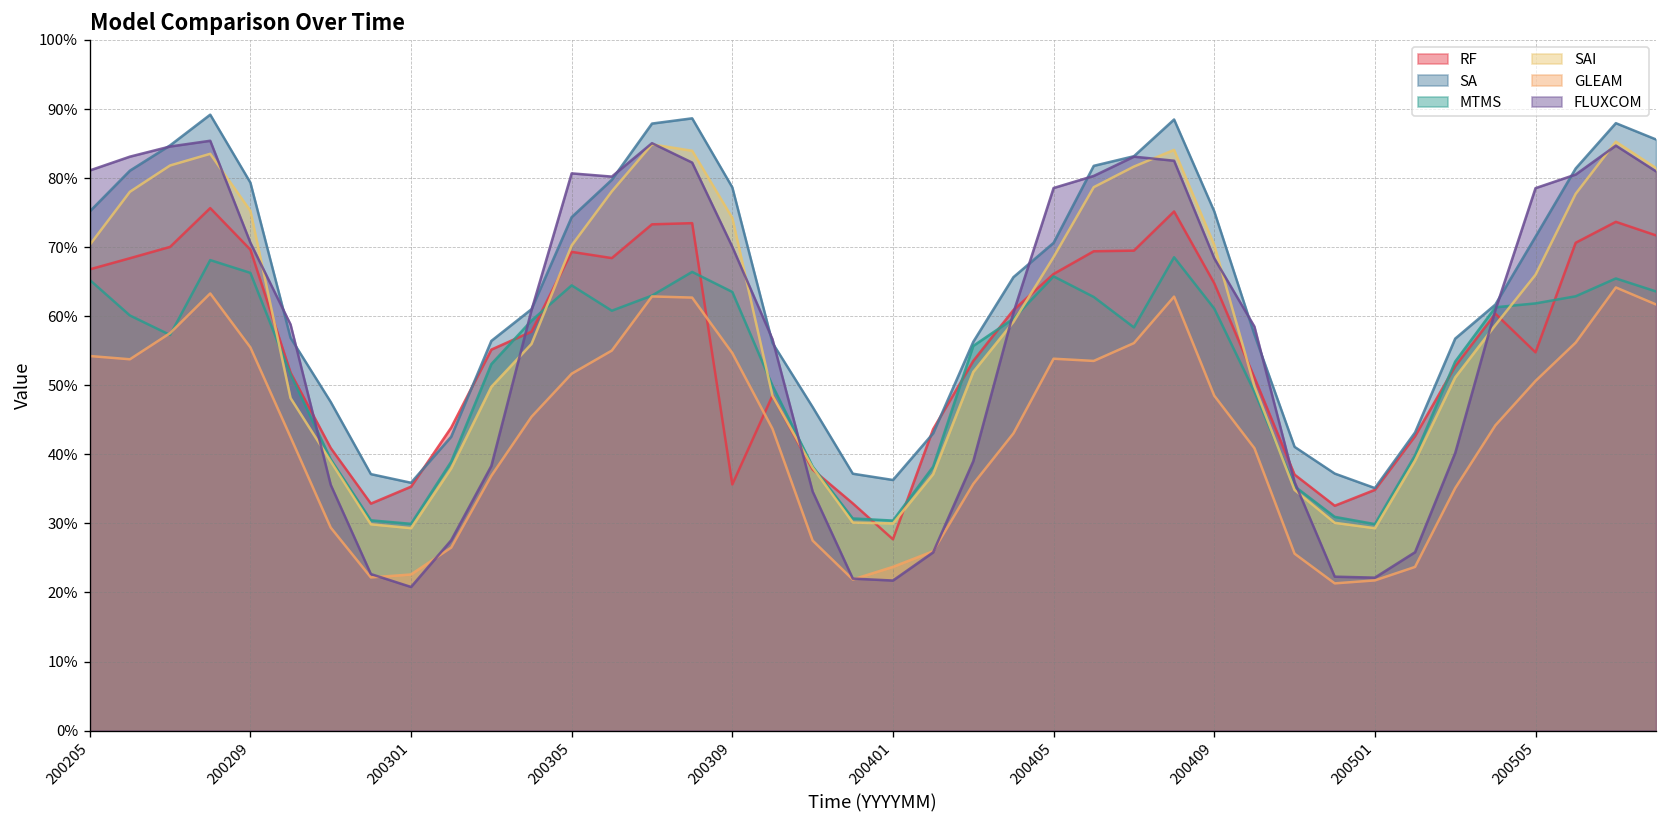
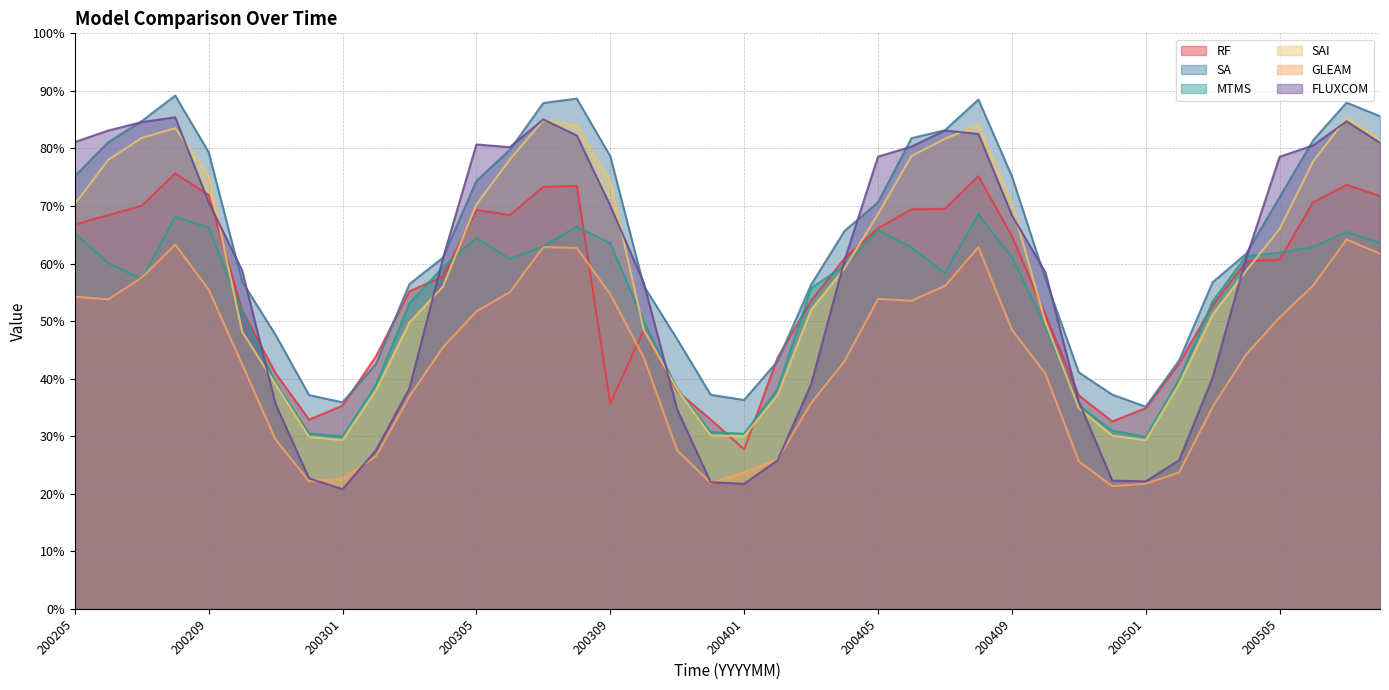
  {
    "RF": {
      "200205": "67%",
-     "200209": "70%",
+     "200209": "72%",
      "200301": "35%",
      "200305": "69%",
      "200309": "36%",
      "200401": "28%",
      "200409": "65%",
-     "200505": "55%"
+     "200505": "61%"
    }
  }
